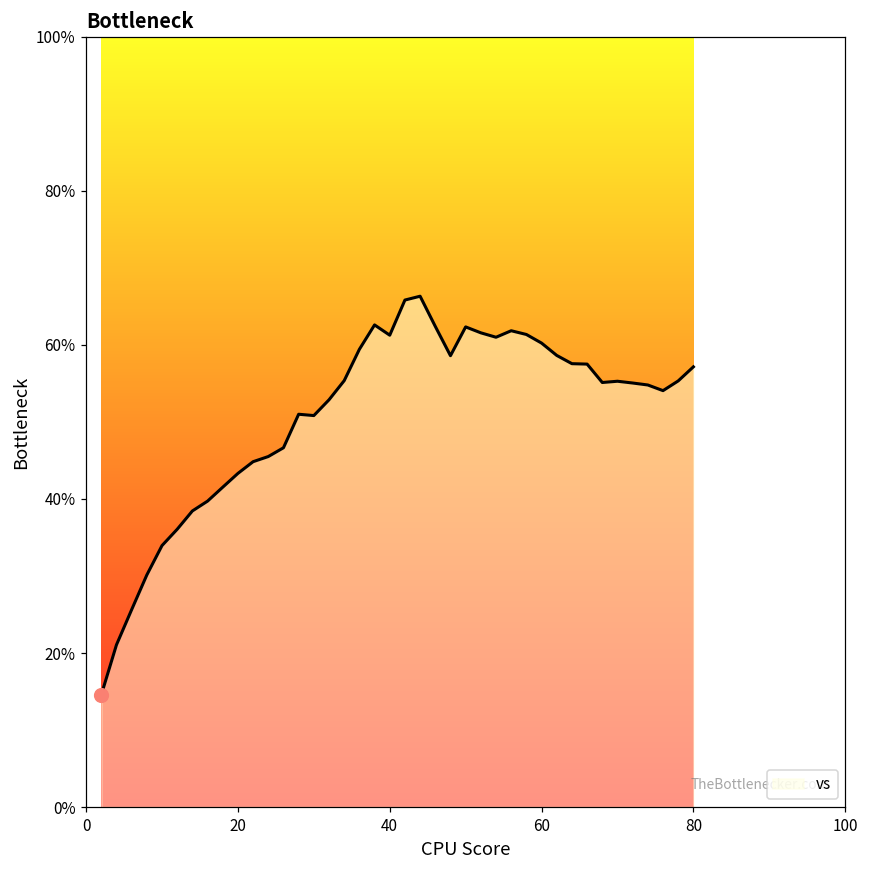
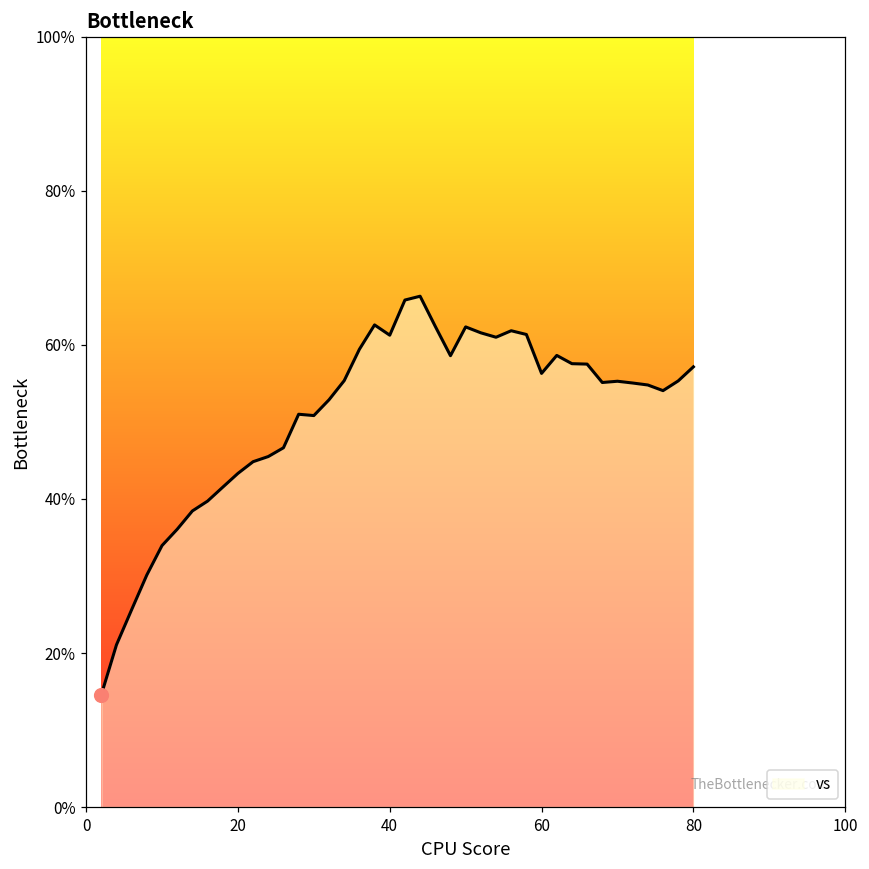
  {
    "vs": {
      "20": "43%",
      "40": "61%",
-     "60": "60%",
+     "60": "56%",
      "80": "57%"
    }
  }
